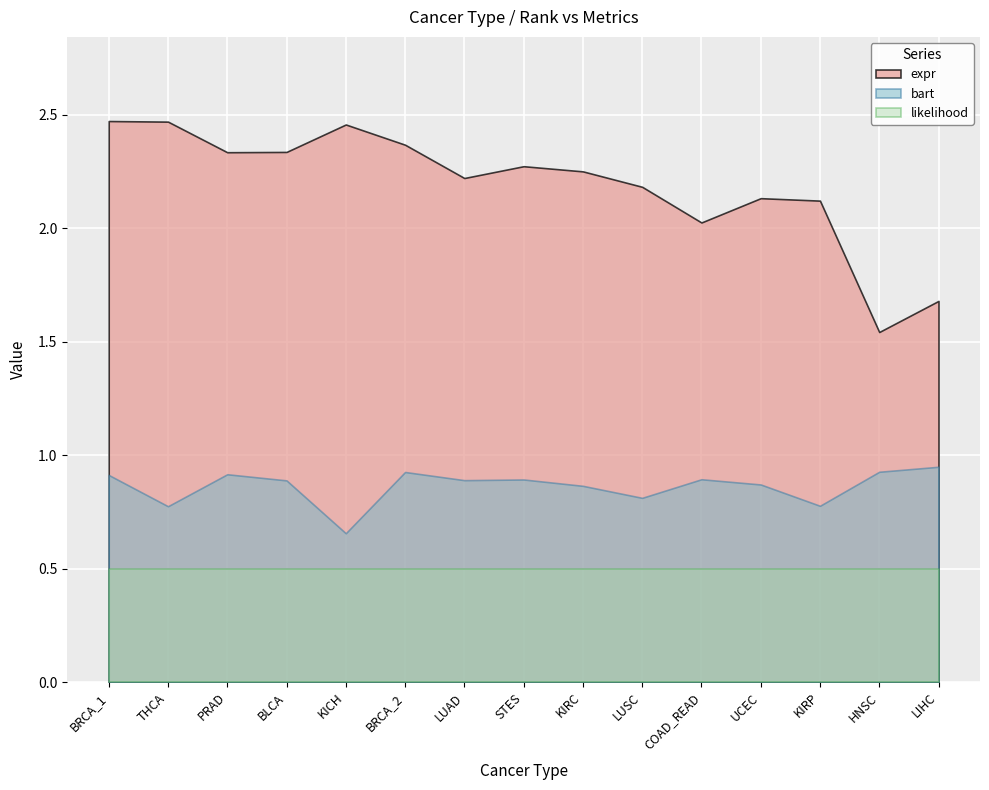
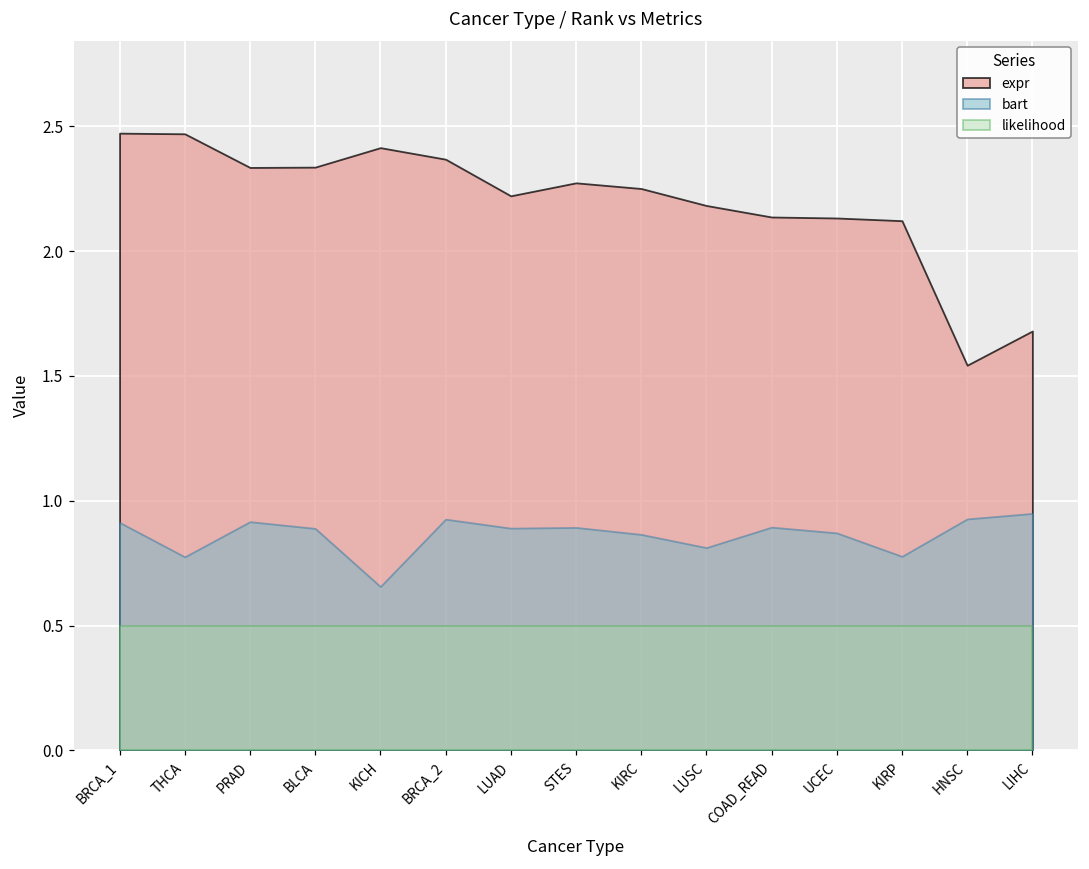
  {
    "expr": {
      "BRCA_1": 2.47,
      "THCA": 2.47,
      "PRAD": 2.34,
      "BLCA": 2.34,
-     "KICH": 2.46,
+     "KICH": 2.41,
      "BRCA_2": 2.37,
      "LUAD": 2.22,
      "STES": 2.27,
      "KIRC": 2.25,
      "LUSC": 2.18,
-     "COAD_READ": 2.03,
+     "COAD_READ": 2.14,
      "UCEC": 2.13,
      "KIRP": 2.12,
      "HNSC": 1.54,
      "LIHC": 1.68
    }
  }
